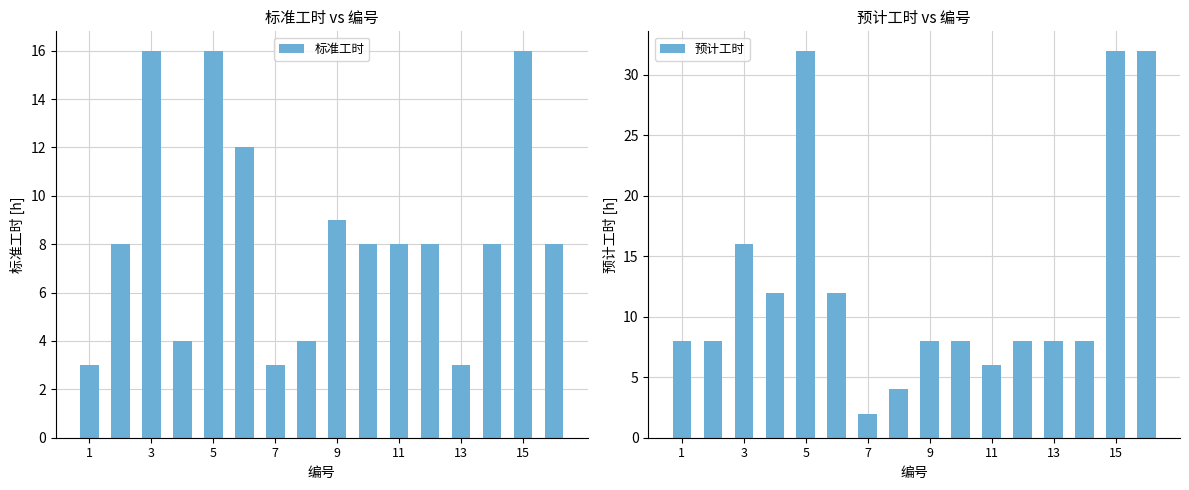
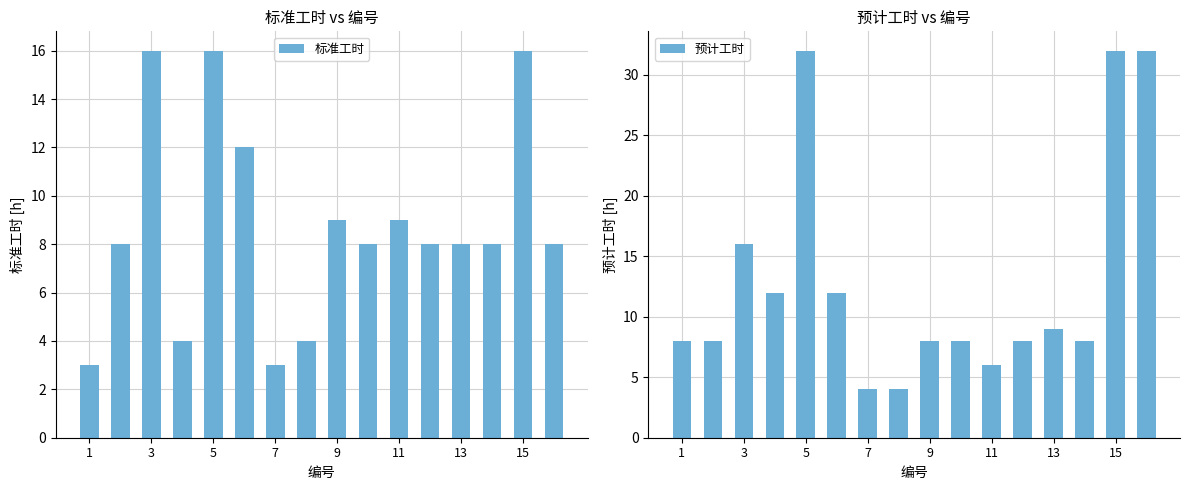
  {
    "标准工时 vs 编号": {
      "1": 3,
      "3": 16,
      "5": 16,
      "7": 3,
      "9": 9,
-     "11": 8,
-     "13": 3,
+     "11": 9,
+     "13": 8,
      "15": 16
    },
    "预计工时 vs 编号": {
      "1": 8,
      "3": 16,
      "5": 32,
-     "7": 2,
+     "7": 4,
      "9": 8,
      "11": 6,
-     "13": 8,
+     "13": 9,
      "15": 32
    }
  }
